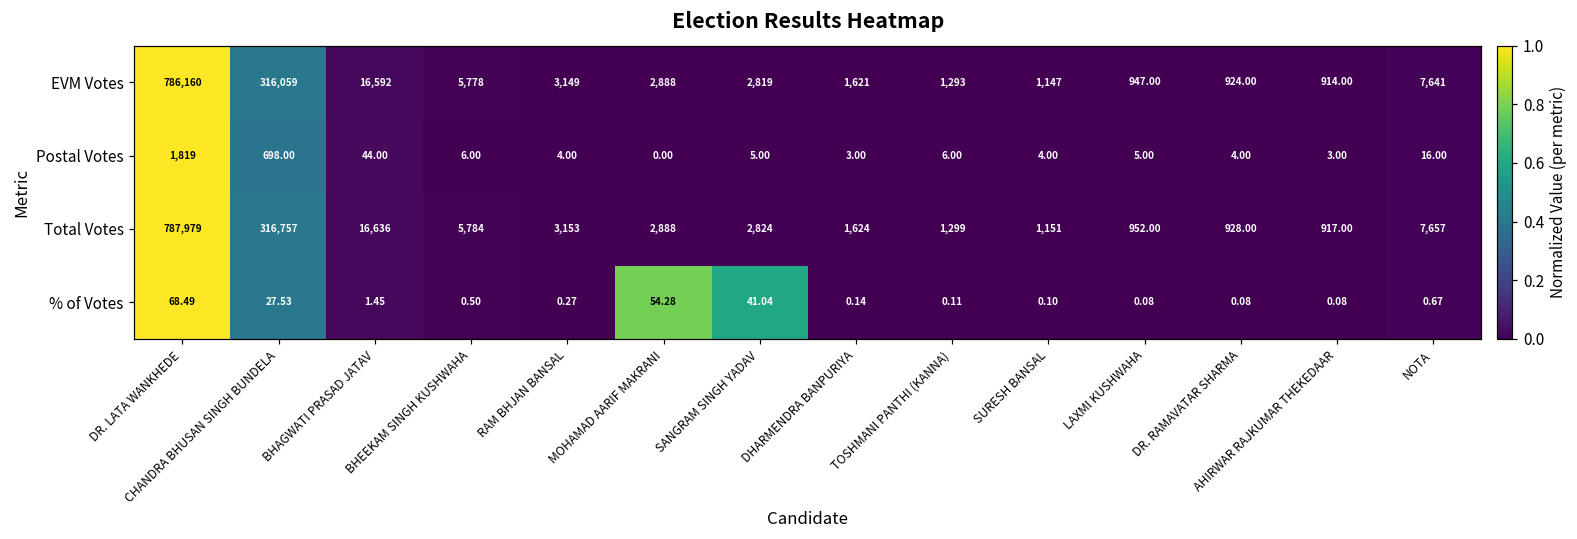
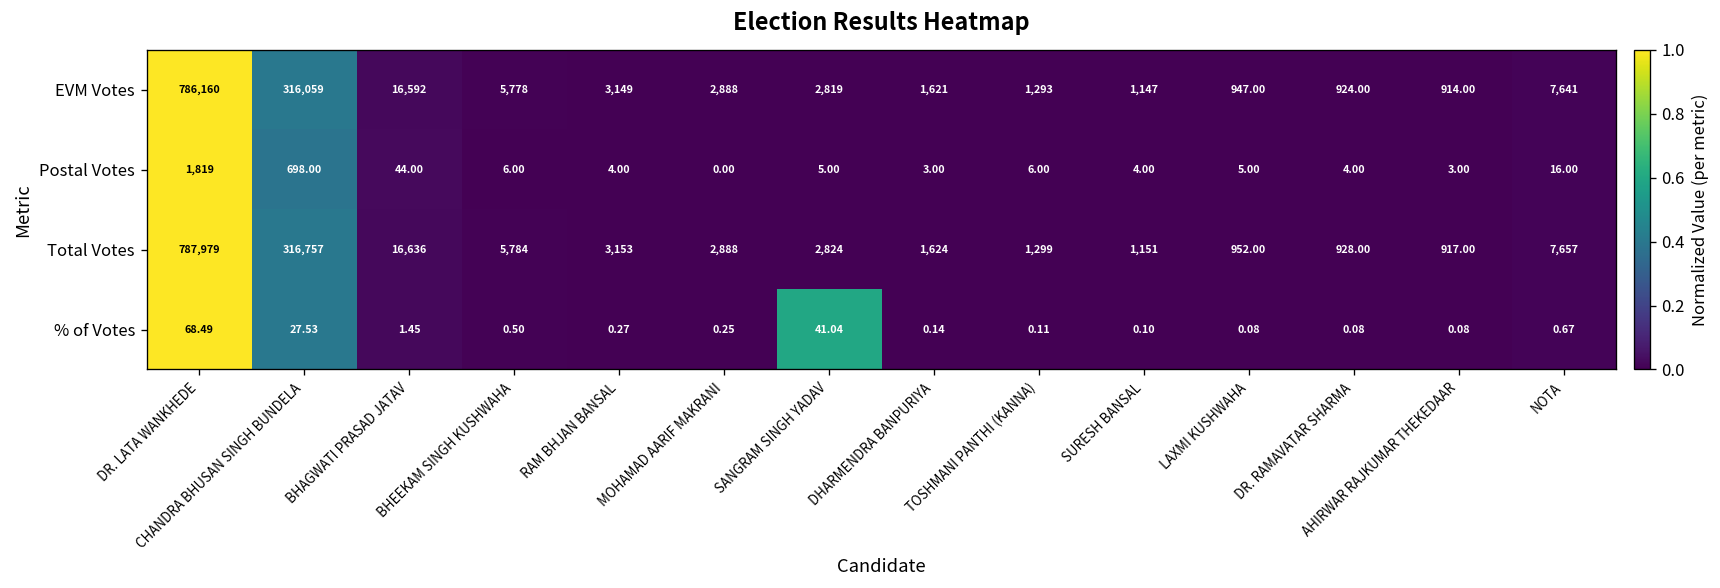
  {
    "EVM Votes": {
      "DR. LATA WANKHEDE": "786,160",
      "CHANDRA BHUSAN SINGH BUNDELA": "316,059",
      "BHAGWATI PRASAD JATAV": "16,592",
      "BHEEKAM SINGH KUSHWAHA": "5,778",
      "RAM BHJAN BANSAL": "3,149",
      "MOHAMAD AARIF MAKRANI": "2,888",
      "SANGRAM SINGH YADAV": "2,819",
      "DHARMENDRA BANPURIYA": "1,621",
      "TOSHMANI PANTHI (KANNA)": "1,293",
      "SURESH BANSAL": "1,147",
      "LAXMI KUSHWAHA": "947.00",
      "DR. RAMAVATAR SHARMA": "924.00",
      "AHIRWAR RAJKUMAR THEKEDAAR": "914.00",
      "NOTA": "7,641"
    },
    "Postal Votes": {
      "DR. LATA WANKHEDE": "1,819",
      "CHANDRA BHUSAN SINGH BUNDELA": "698.00",
      "BHAGWATI PRASAD JATAV": "44.00",
      "BHEEKAM SINGH KUSHWAHA": "6.00",
      "RAM BHJAN BANSAL": "4.00",
      "MOHAMAD AARIF MAKRANI": "0.00",
      "SANGRAM SINGH YADAV": "5.00",
      "DHARMENDRA BANPURIYA": "3.00",
      "TOSHMANI PANTHI (KANNA)": "6.00",
      "SURESH BANSAL": "4.00",
      "LAXMI KUSHWAHA": "5.00",
      "DR. RAMAVATAR SHARMA": "4.00",
      "AHIRWAR RAJKUMAR THEKEDAAR": "3.00",
      "NOTA": "16.00"
    },
    "Total Votes": {
      "DR. LATA WANKHEDE": "787,979",
      "CHANDRA BHUSAN SINGH BUNDELA": "316,757",
      "BHAGWATI PRASAD JATAV": "16,636",
      "BHEEKAM SINGH KUSHWAHA": "5,784",
      "RAM BHJAN BANSAL": "3,153",
      "MOHAMAD AARIF MAKRANI": "2,888",
      "SANGRAM SINGH YADAV": "2,824",
      "DHARMENDRA BANPURIYA": "1,624",
      "TOSHMANI PANTHI (KANNA)": "1,299",
      "SURESH BANSAL": "1,151",
      "LAXMI KUSHWAHA": "952.00",
      "DR. RAMAVATAR SHARMA": "928.00",
      "AHIRWAR RAJKUMAR THEKEDAAR": "917.00",
      "NOTA": "7,657"
    },
    "% of Votes": {
      "DR. LATA WANKHEDE": "68.49",
      "CHANDRA BHUSAN SINGH BUNDELA": "27.53",
      "BHAGWATI PRASAD JATAV": "1.45",
      "BHEEKAM SINGH KUSHWAHA": "0.50",
      "RAM BHJAN BANSAL": "0.27",
-     "MOHAMAD AARIF MAKRANI": "54.28",
+     "MOHAMAD AARIF MAKRANI": "0.25",
      "SANGRAM SINGH YADAV": "41.04",
      "DHARMENDRA BANPURIYA": "0.14",
      "TOSHMANI PANTHI (KANNA)": "0.11",
      "SURESH BANSAL": "0.10",
      "LAXMI KUSHWAHA": "0.08",
      "DR. RAMAVATAR SHARMA": "0.08",
      "AHIRWAR RAJKUMAR THEKEDAAR": "0.08",
      "NOTA": "0.67"
    }
  }
